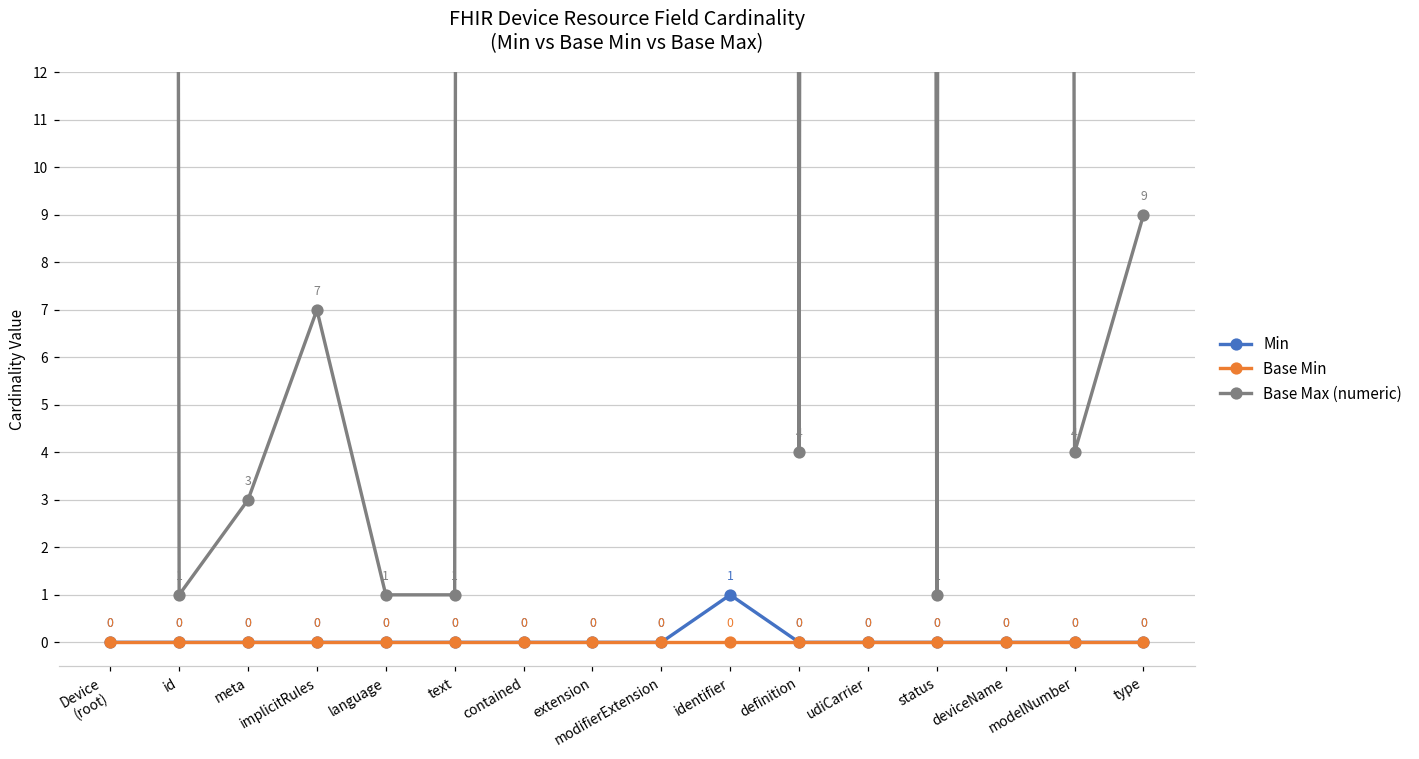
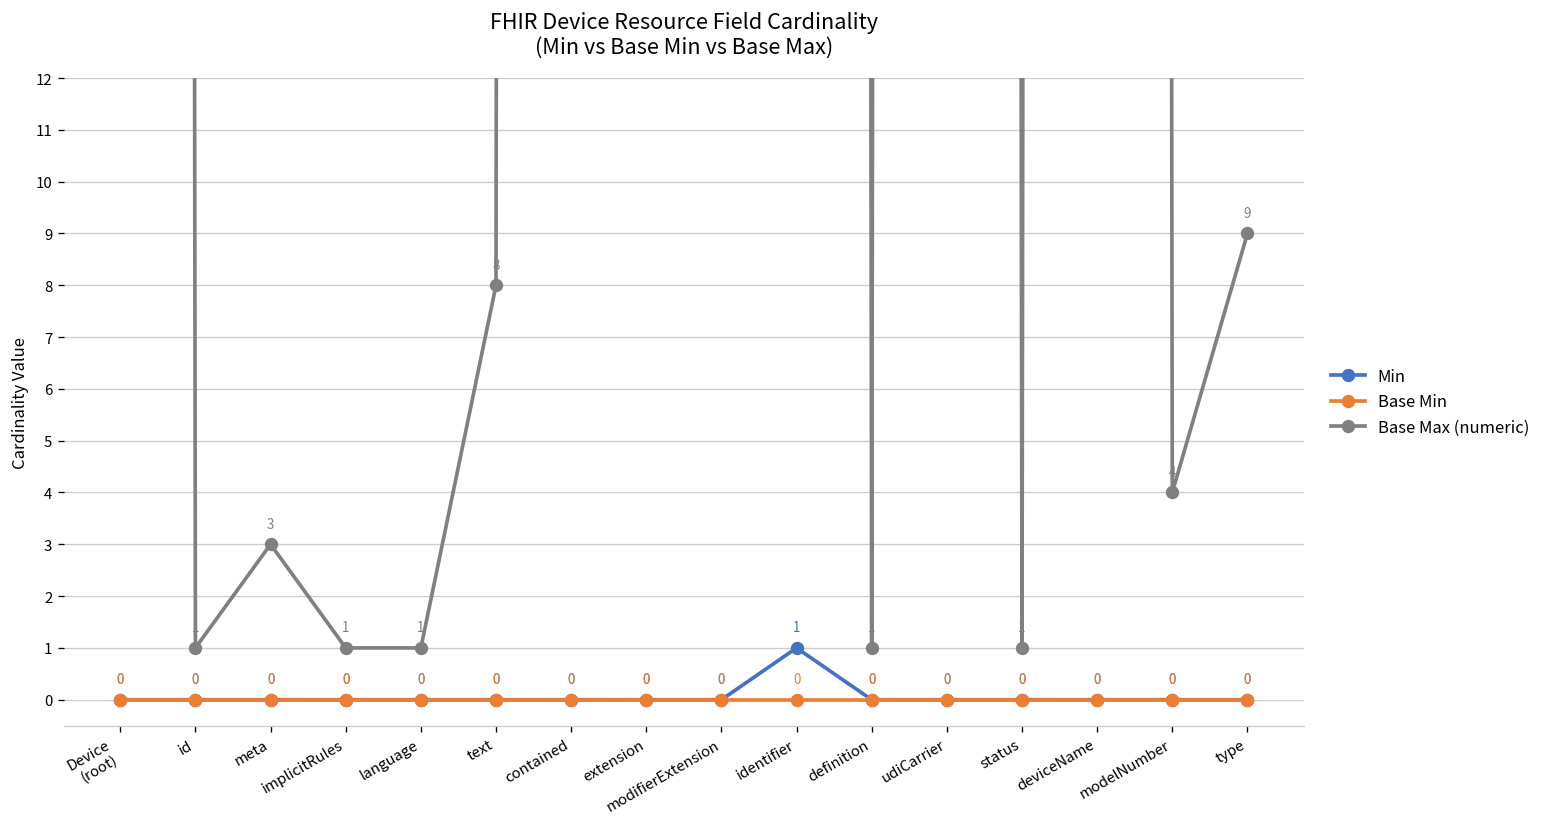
  {
    "Min": {
      "identifier": 1
    },
    "Base Min": {
      "identifier": 0
    },
    "Base Max (numeric)": {
      "id": 1,
      "meta": 3,
-     "implicitRules": 7,
+     "implicitRules": 1,
      "language": 1,
-     "text": 1,
-     "definition": 4,
+     "text": 8,
+     "definition": 1,
      "status": 1,
      "type": 9
    }
  }
